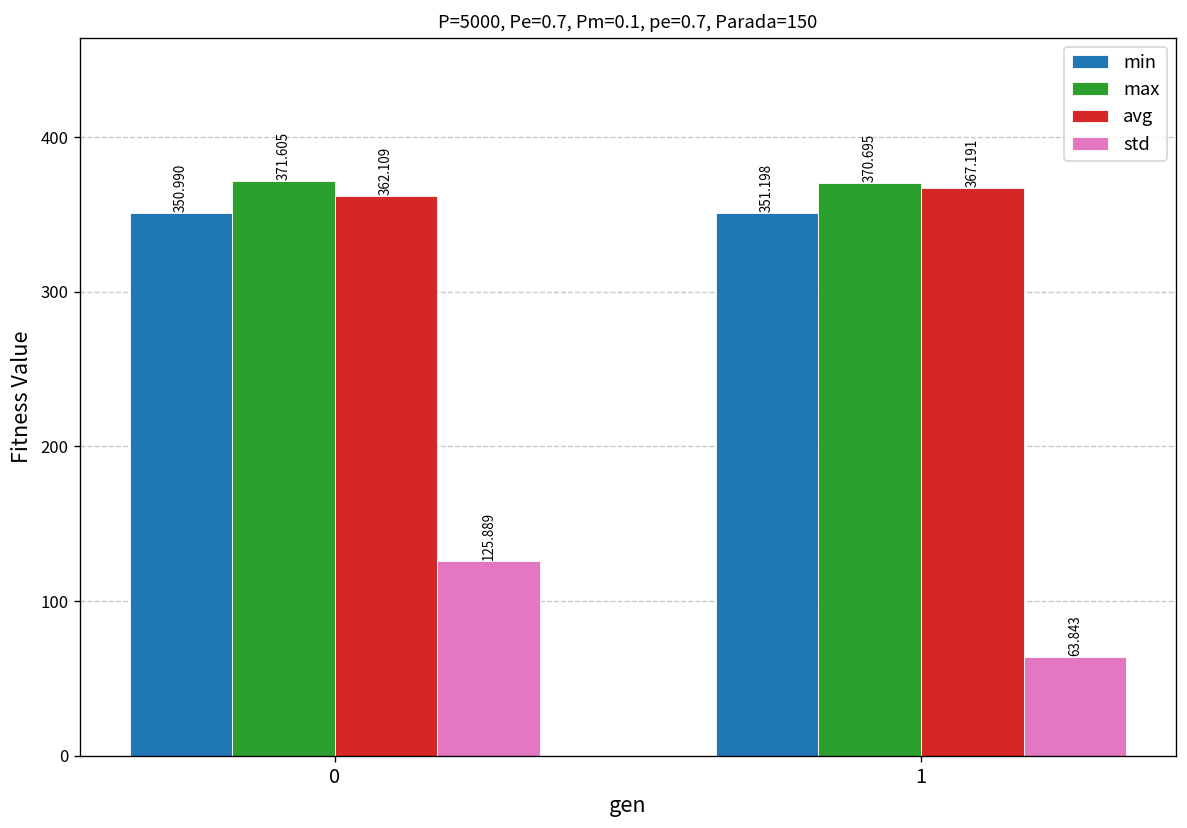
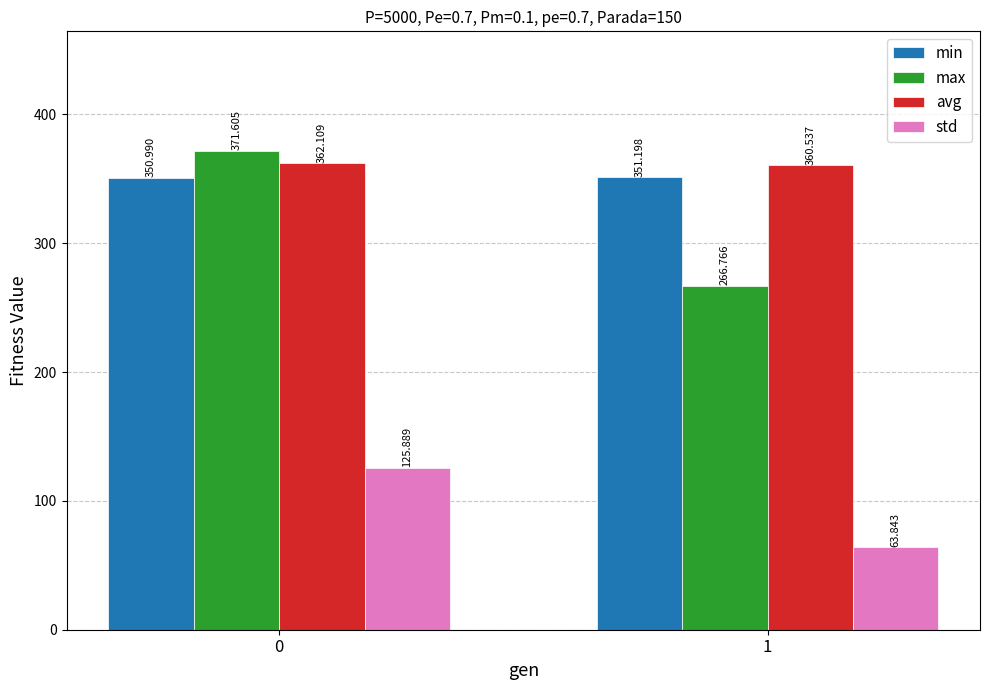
  {
    "min": {
      "0": 350.990,
      "1": 351.198
    },
    "max": {
      "0": 371.605,
-     "1": 370.695
+     "1": 266.766
    },
    "avg": {
      "0": 362.109,
-     "1": 367.191
+     "1": 360.537
    },
    "std": {
      "0": 125.889,
      "1": 63.843
    }
  }
